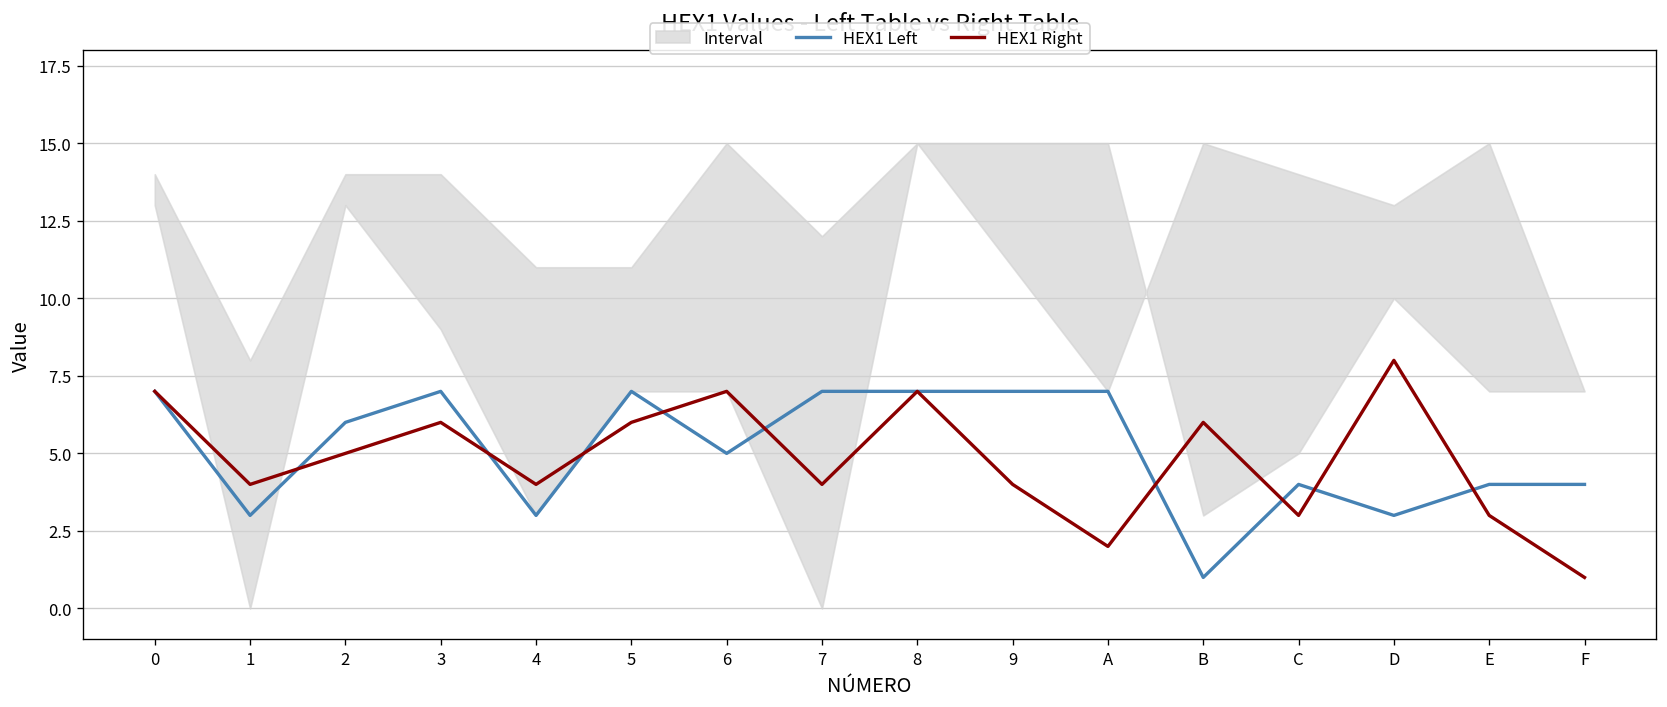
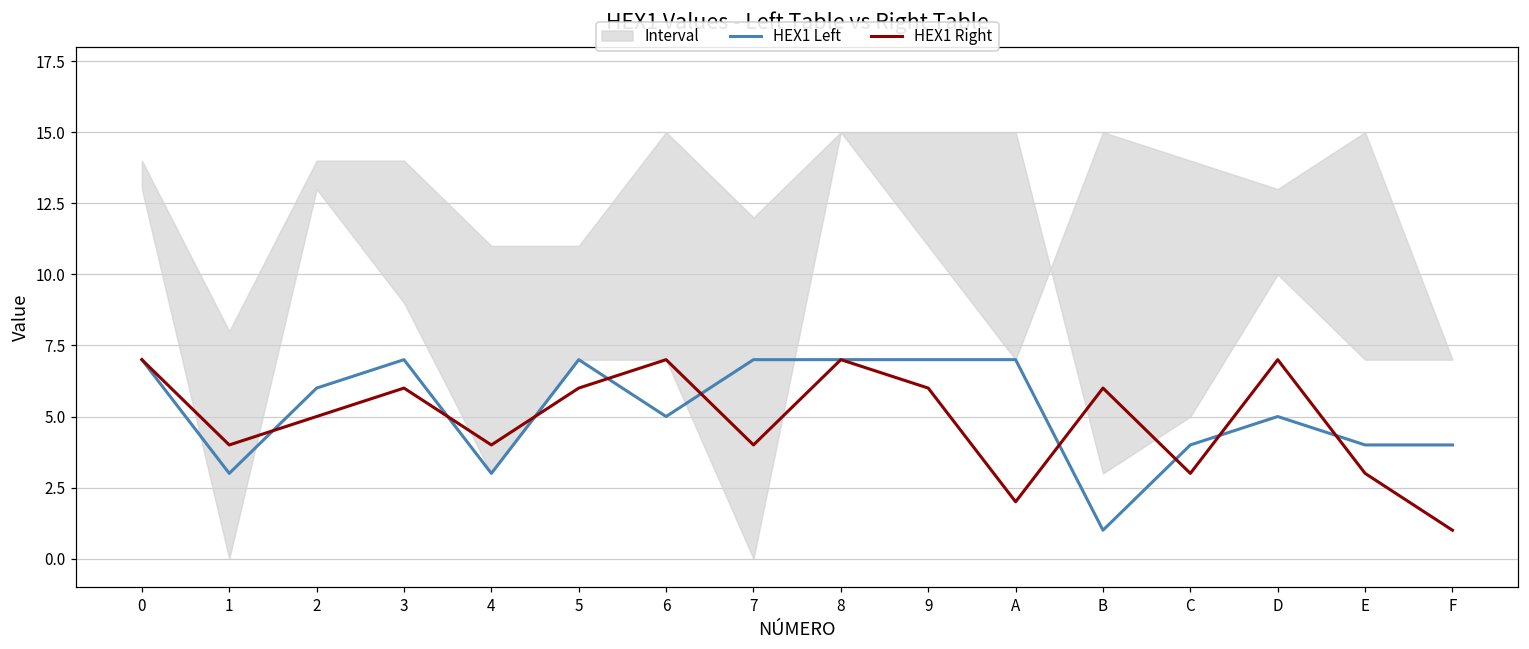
  {
    "HEX1 Left": {
      "1": 3,
      "2": 6,
      "3": 7,
      "4": 3,
      "5": 7,
      "6": 5,
      "7": 7,
      "9": 7,
      "A": 7,
      "B": 1,
      "C": 4,
-     "D": 3,
+     "D": 5,
      "E": 4,
      "F": 4
    },
    "HEX1 Right": {
      "1": 4,
      "2": 5,
      "3": 6,
      "4": 4,
      "5": 6,
      "6": 7,
      "7": 4,
-     "9": 4,
+     "9": 6,
      "A": 2,
      "B": 6,
      "C": 3,
-     "D": 8,
+     "D": 7,
      "E": 3,
      "F": 1
    }
  }
